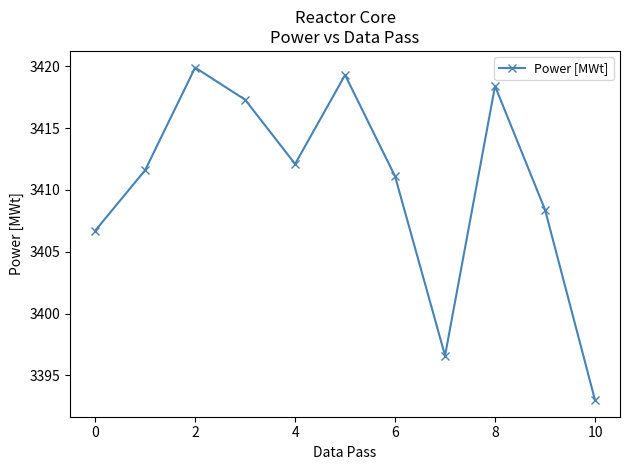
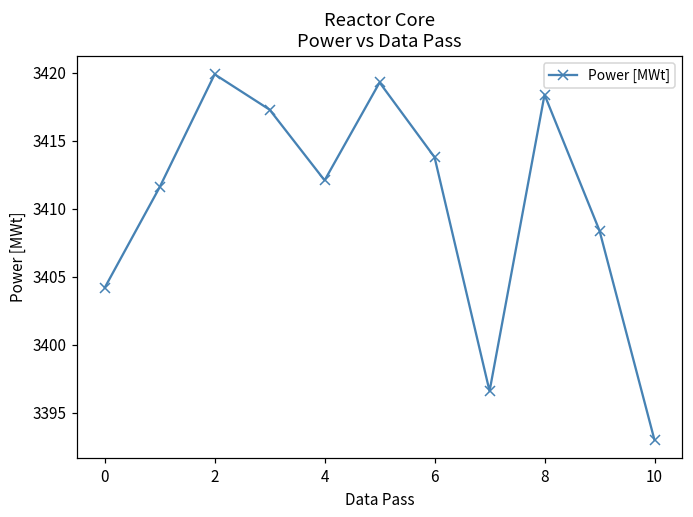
  {
-   "0": 3406.7,
+   "0": 3404.2,
    "2": 3419.9,
    "4": 3412.1,
-   "6": 3411.1,
+   "6": 3413.8,
    "8": 3418.4,
    "10": 3393.0
  }
